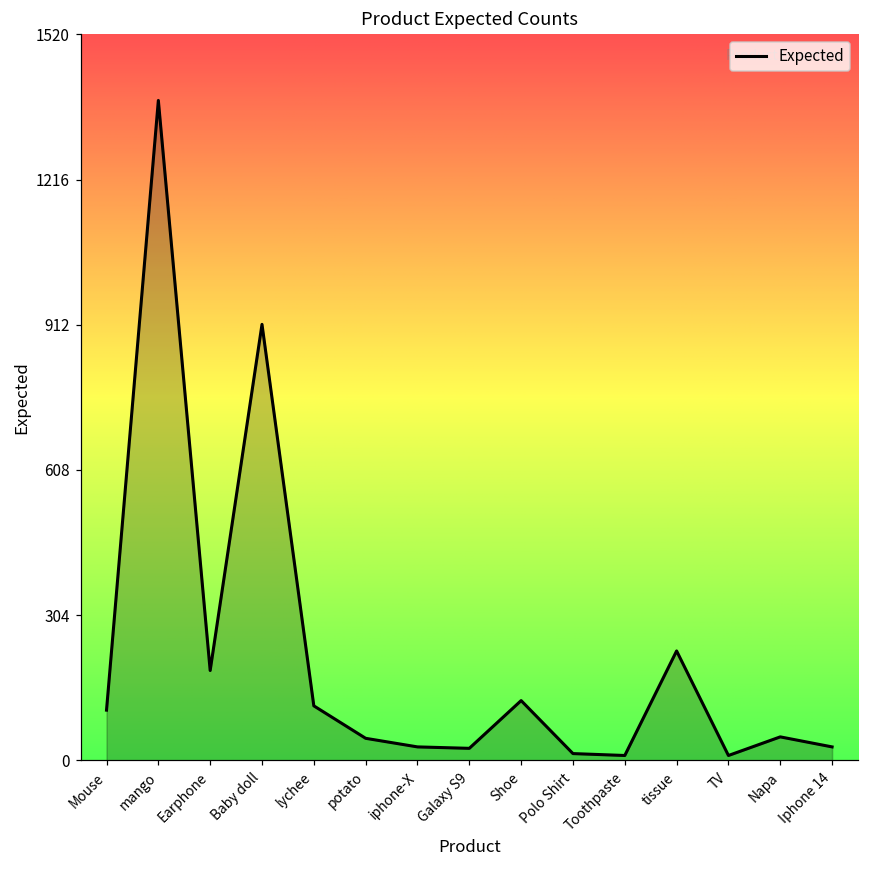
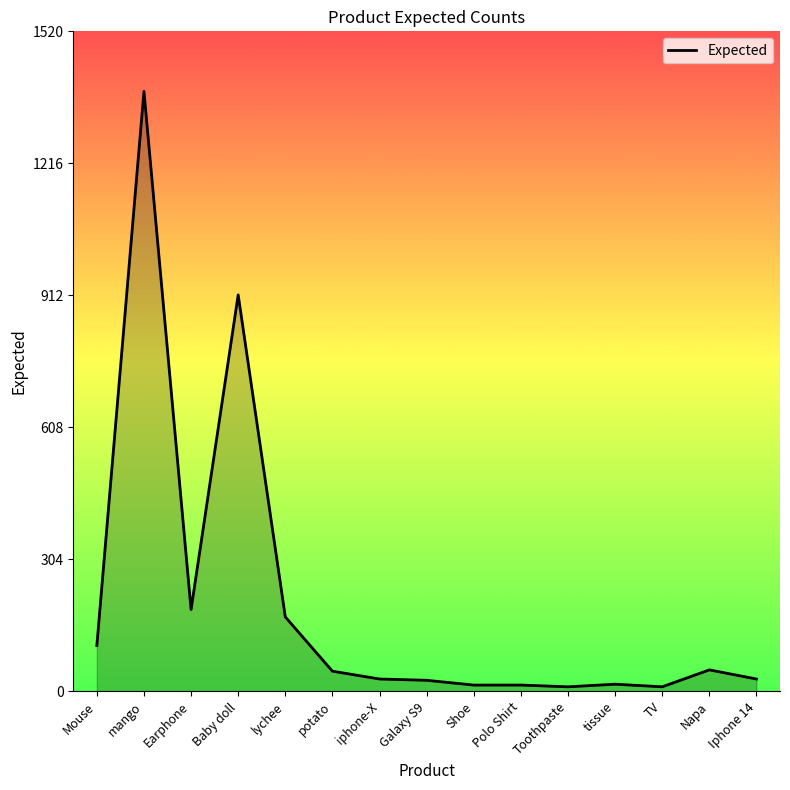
  {
    "Mouse": 110,
    "mango": 1380,
    "Earphone": 190,
    "Baby doll": 910,
-   "lychee": 110,
+   "lychee": 170,
    "potato": 50,
    "iphone-X": 30,
    "Galaxy S9": 30,
-   "Shoe": 130,
+   "Shoe": 10,
    "Polo Shirt": 10,
    "Toothpaste": 10,
-   "tissue": 230,
+   "tissue": 20,
    "TV": 10,
    "Napa": 50,
    "Iphone 14": 30
  }
